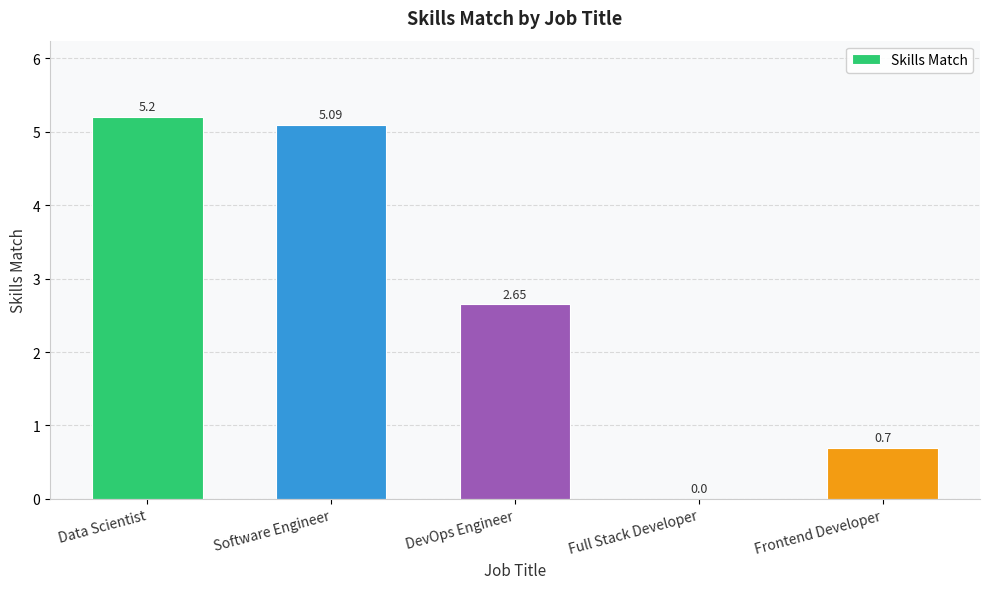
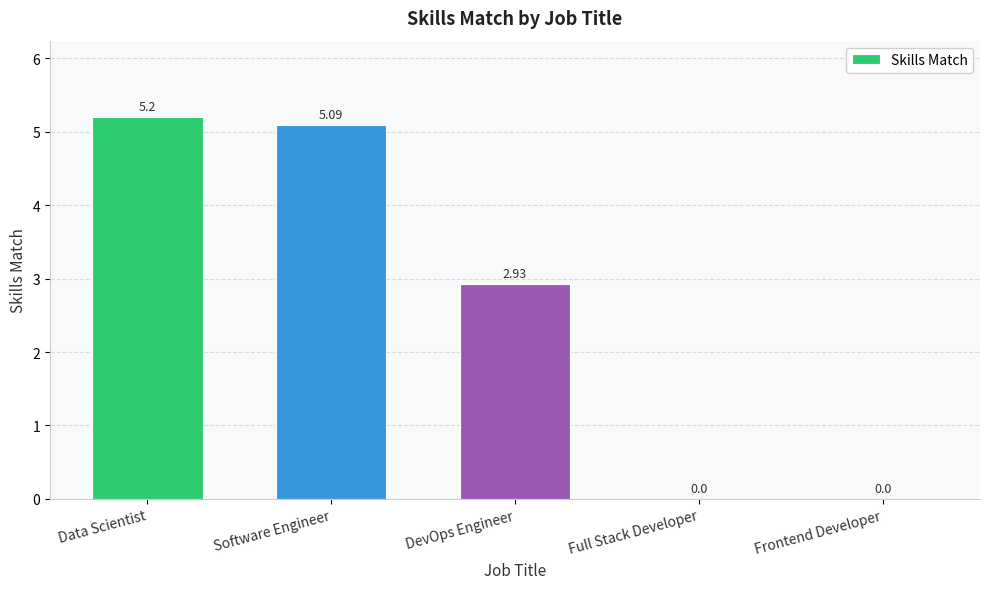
  {
    "Data Scientist": 5.2,
    "Software Engineer": 5.09,
-   "DevOps Engineer": 2.65,
+   "DevOps Engineer": 2.93,
    "Full Stack Developer": 0.0,
-   "Frontend Developer": 0.7
+   "Frontend Developer": 0.0
  }
